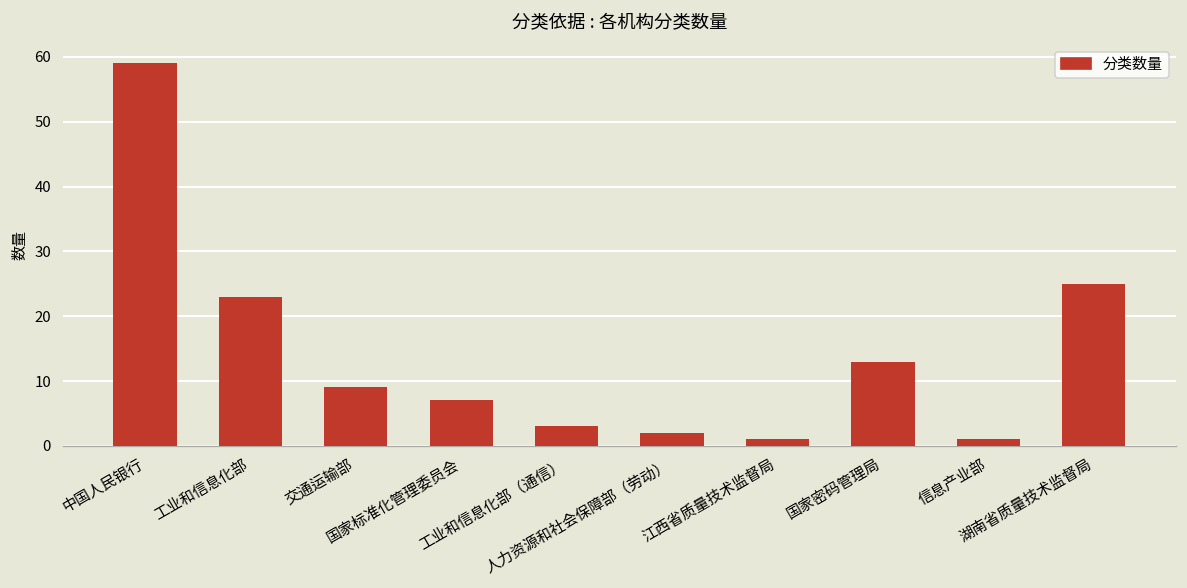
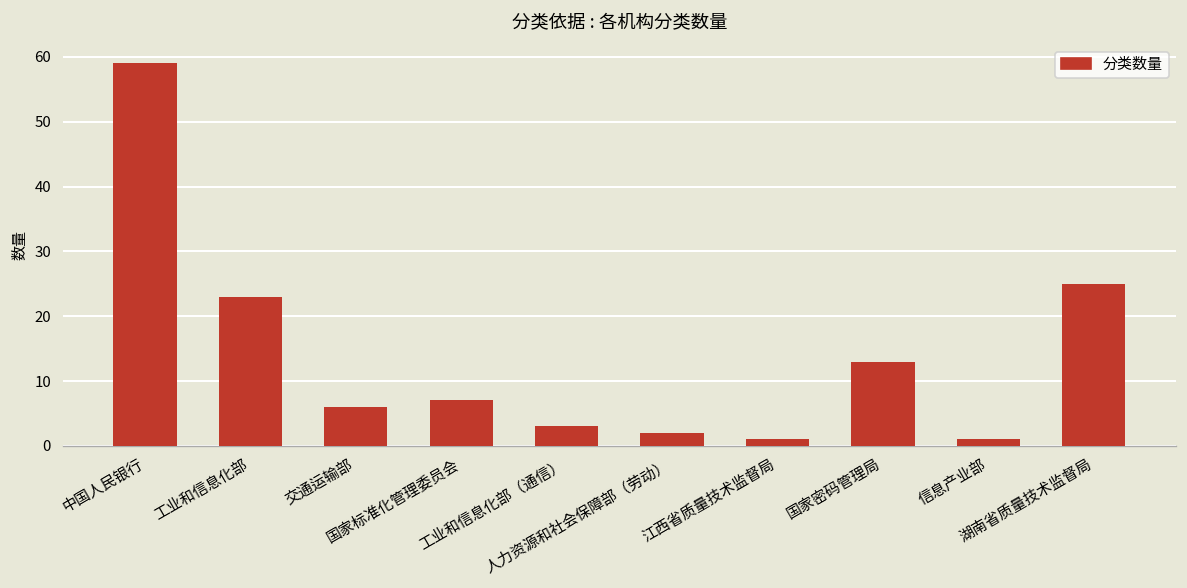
  {
    "中国人民银行": 59,
    "工业和信息化部": 23,
-   "交通运输部": 9,
+   "交通运输部": 6,
    "国家标准化管理委员会": 7,
    "工业和信息化部（通信）": 3,
    "人力资源和社会保障部（劳动）": 2,
    "江西省质量技术监督局": 1,
    "国家密码管理局": 13,
    "信息产业部": 1,
    "湖南省质量技术监督局": 25
  }
